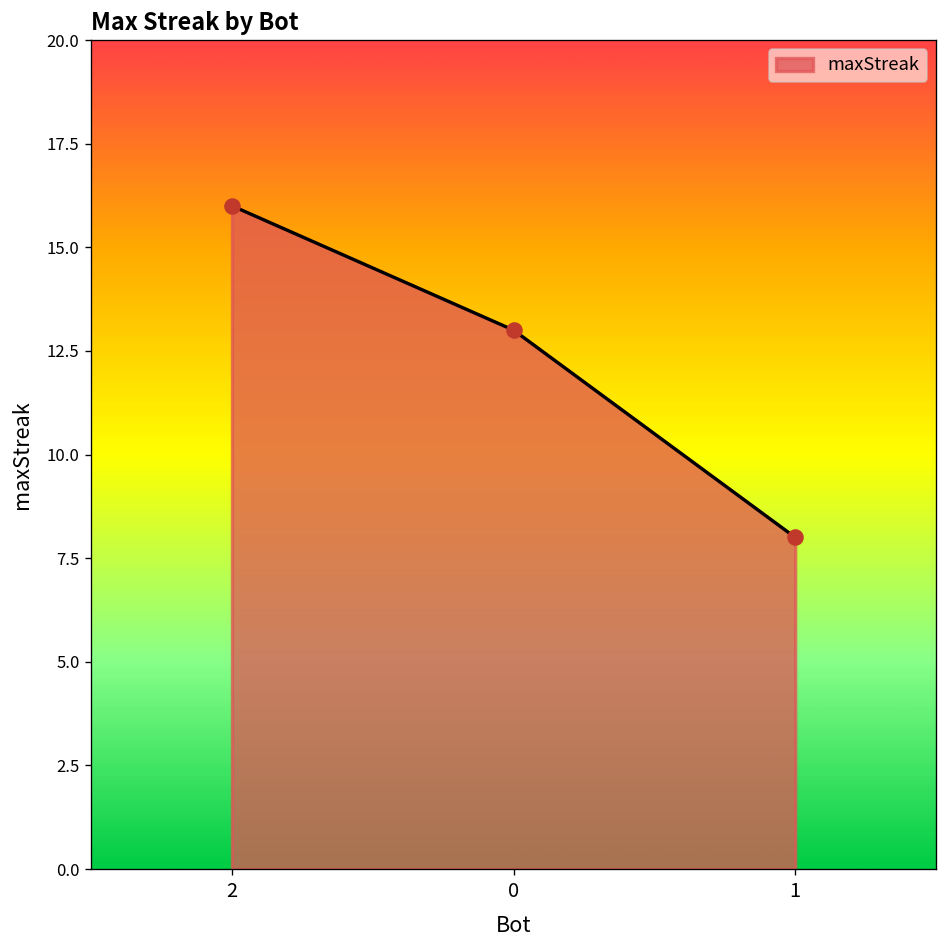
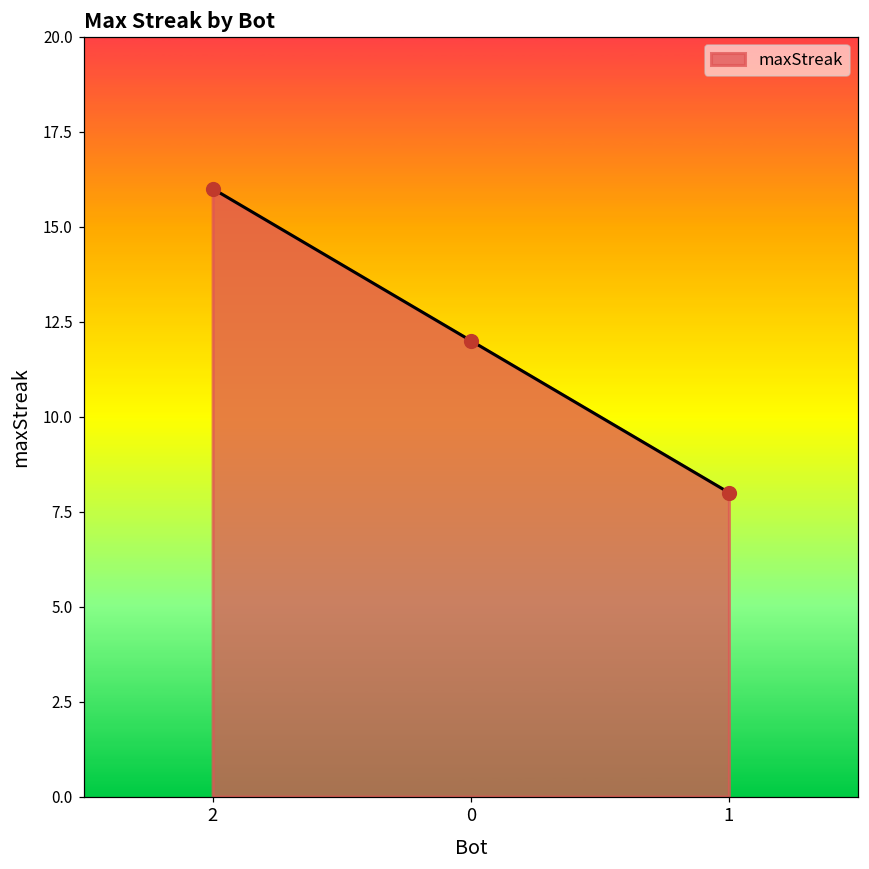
  {
    "2": 16,
-   "0": 13,
+   "0": 12,
    "1": 8
  }
